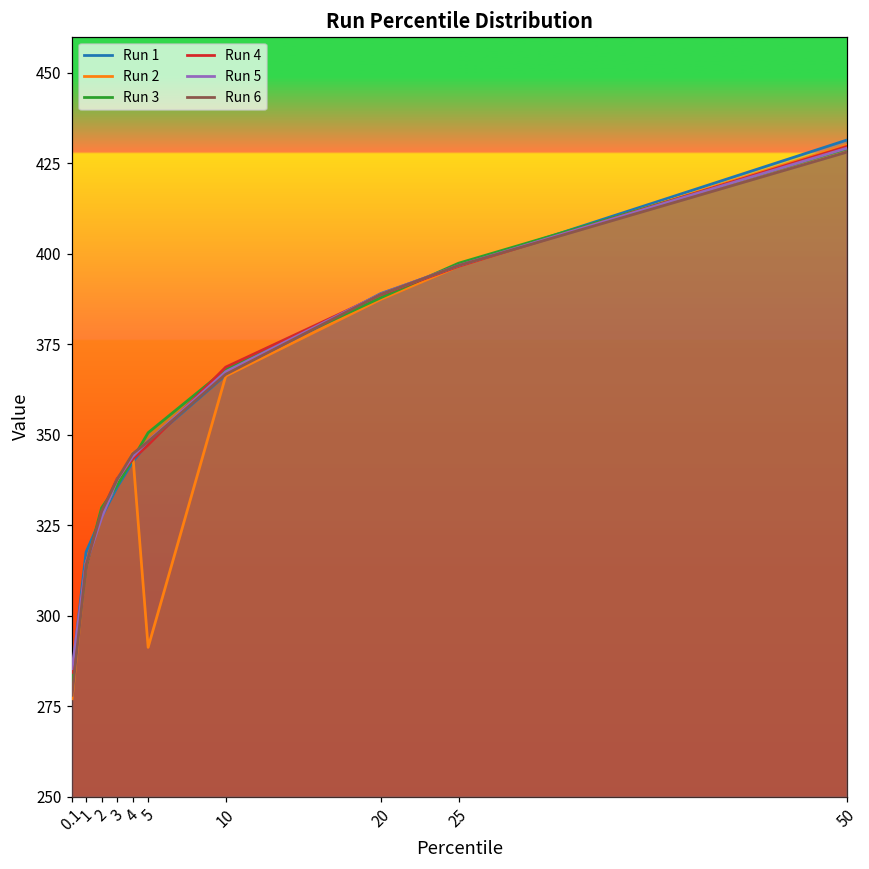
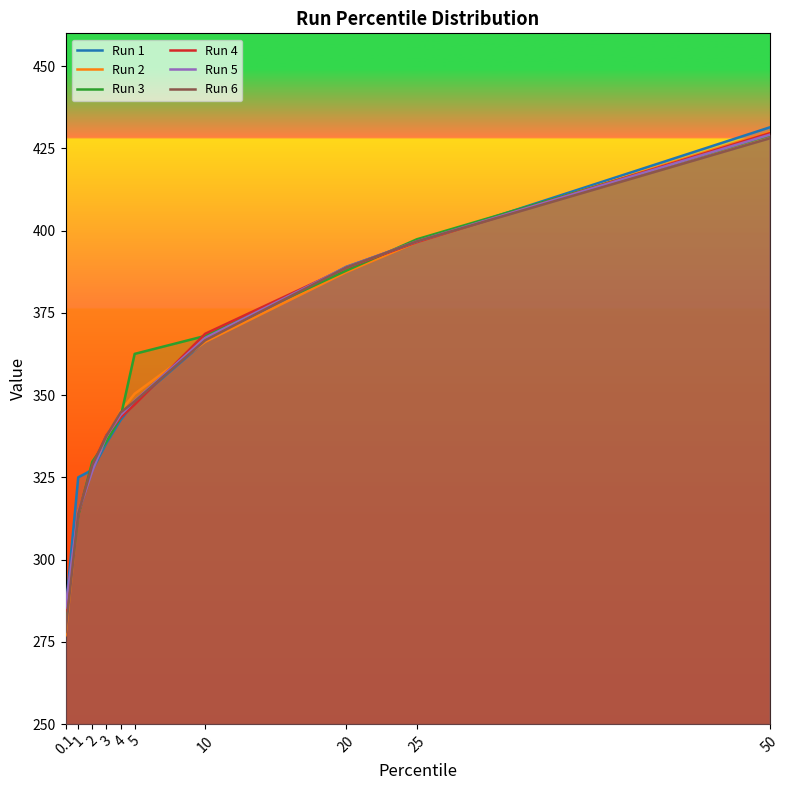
  {
    "Run 1": {
-     "1": 318,
+     "1": 325,
      "50": 431
    },
    "Run 2": {
      "0.1": 277,
-     "5": 291
+     "5": 350
    },
    "Run 3": {
      "0.1": 281,
      "2": 330,
-     "5": 351
+     "5": 363
    },
    "Run 5": {
      "0.1": 285
    },
    "Run 6": {
      "0.1": 278,
      "50": 428
    }
  }
